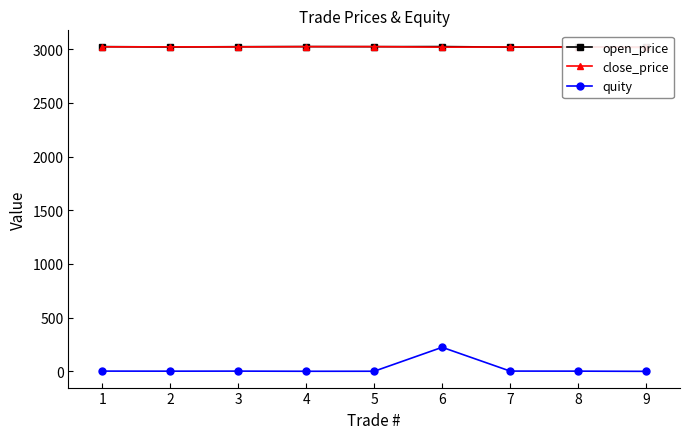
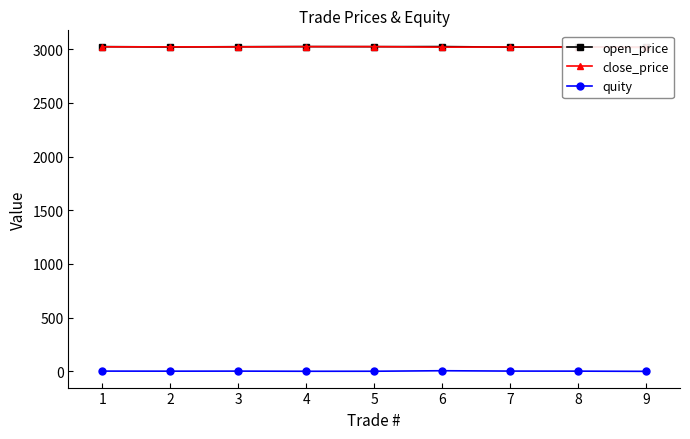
  {
    "close_price": {
      "1": 3020,
      "2": 3020,
      "3": 3020,
      "4": 3020,
      "5": 3020,
      "7": 3020
    },
    "quity": {
      "1": 0,
      "2": 0,
      "3": 0,
      "4": 0,
      "5": 0,
-     "6": 220,
+     "6": 10,
      "7": 0,
      "8": 0,
      "9": 0
    }
  }
